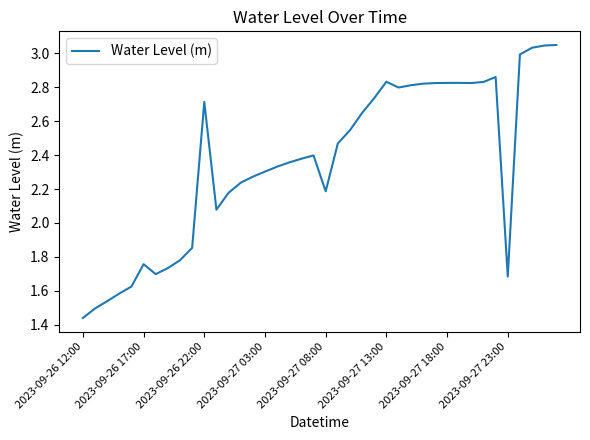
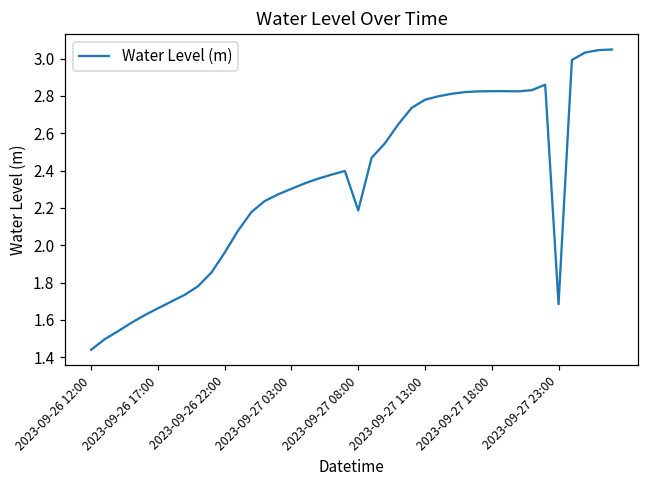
  {
    "2023-09-26 12:00": 1.44,
-   "2023-09-26 17:00": 1.76,
-   "2023-09-26 22:00": 2.71,
+   "2023-09-26 17:00": 1.66,
+   "2023-09-26 22:00": 1.96,
    "2023-09-27 03:00": 2.30,
    "2023-09-27 08:00": 2.19,
-   "2023-09-27 13:00": 2.83,
+   "2023-09-27 13:00": 2.78,
    "2023-09-27 18:00": 2.83,
    "2023-09-27 23:00": 1.68
  }
